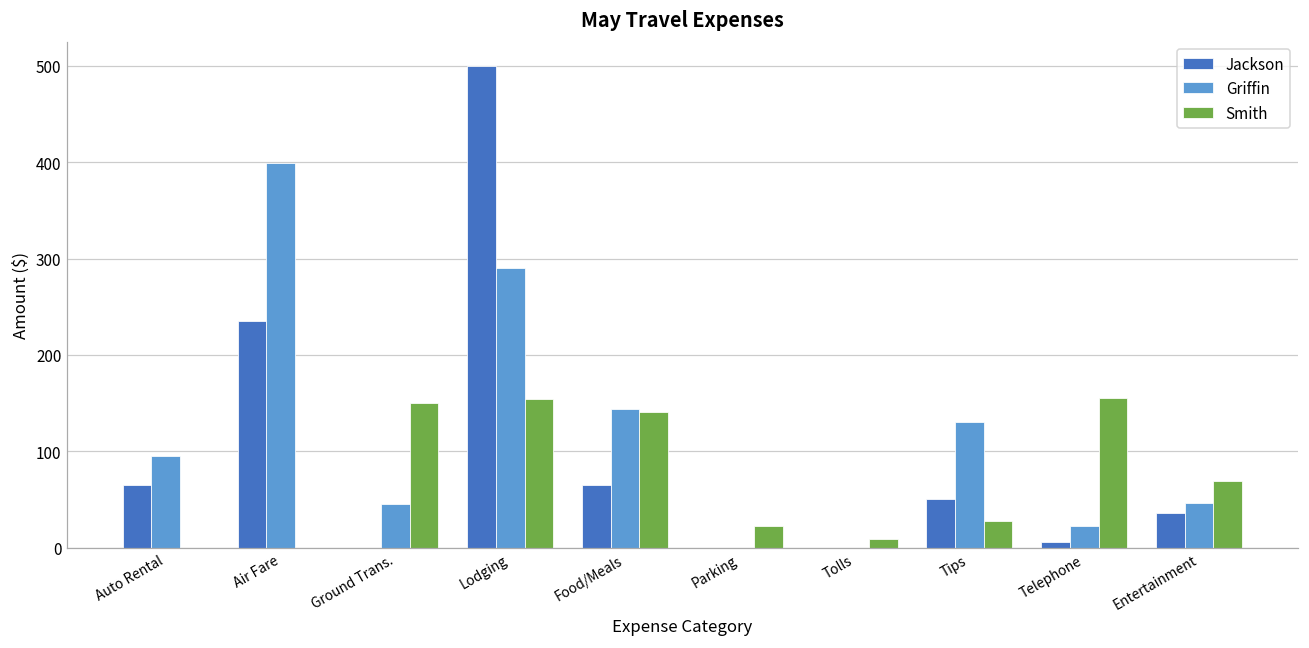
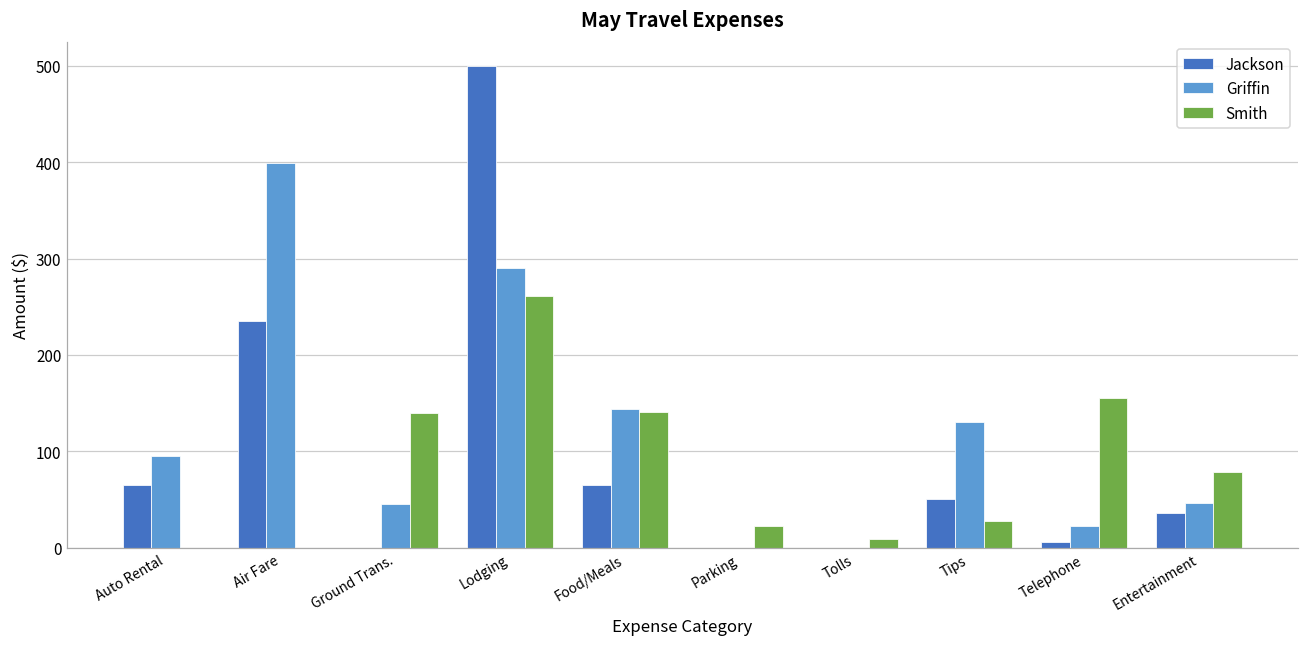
  {
    "Smith": {
      "Auto Rental": 0,
      "Air Fare": 0,
-     "Ground Trans.": 150,
-     "Lodging": 150,
+     "Ground Trans.": 140,
+     "Lodging": 260,
      "Food/Meals": 140,
      "Parking": 20,
      "Tolls": 10,
      "Tips": 30,
      "Telephone": 160,
-     "Entertainment": 70
+     "Entertainment": 80
    }
  }
